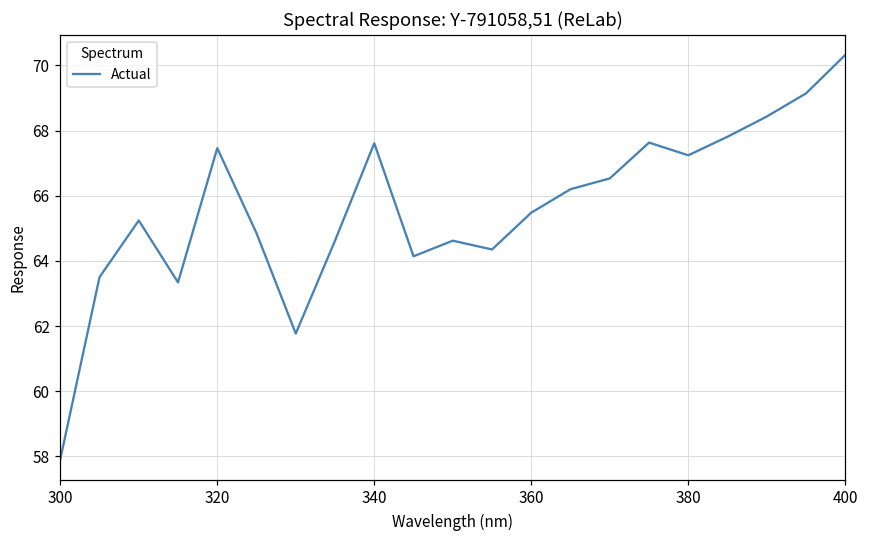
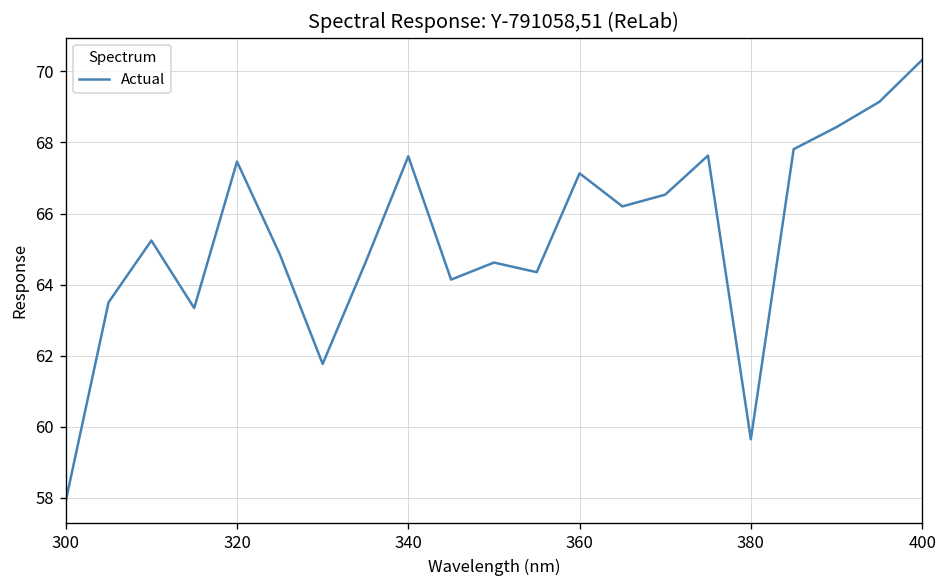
  {
    "300": 57.9,
    "320": 67.5,
    "340": 67.6,
-   "360": 65.5,
-   "380": 67.2,
+   "360": 67.1,
+   "380": 59.7,
    "400": 70.3
  }
